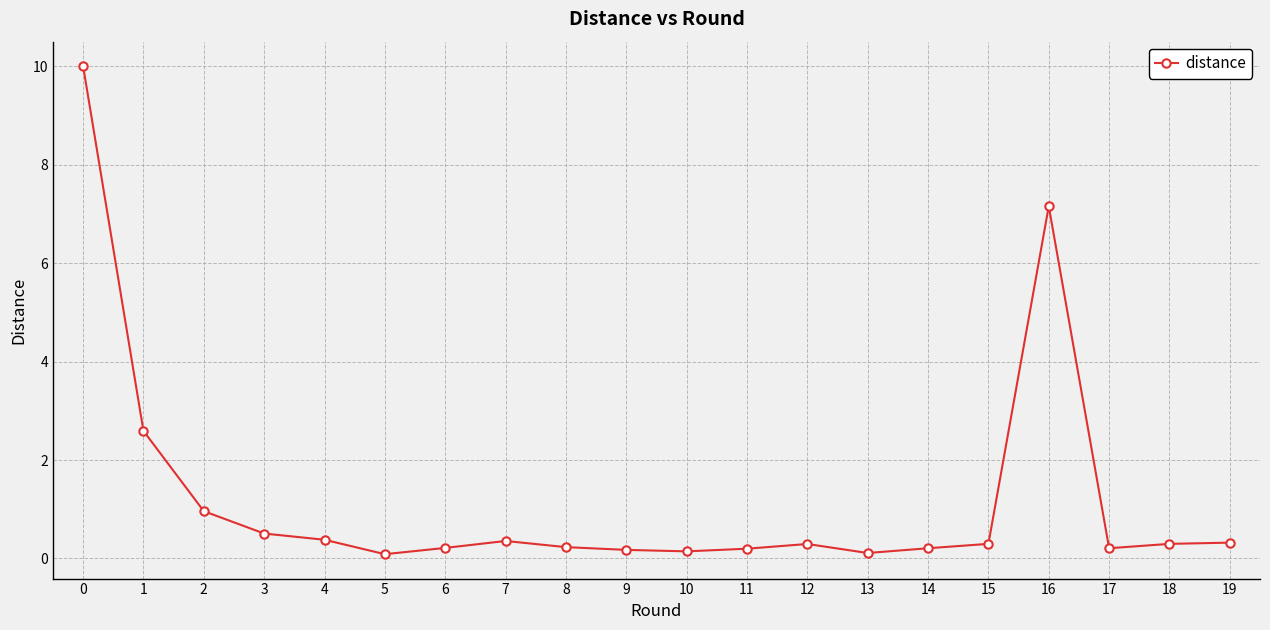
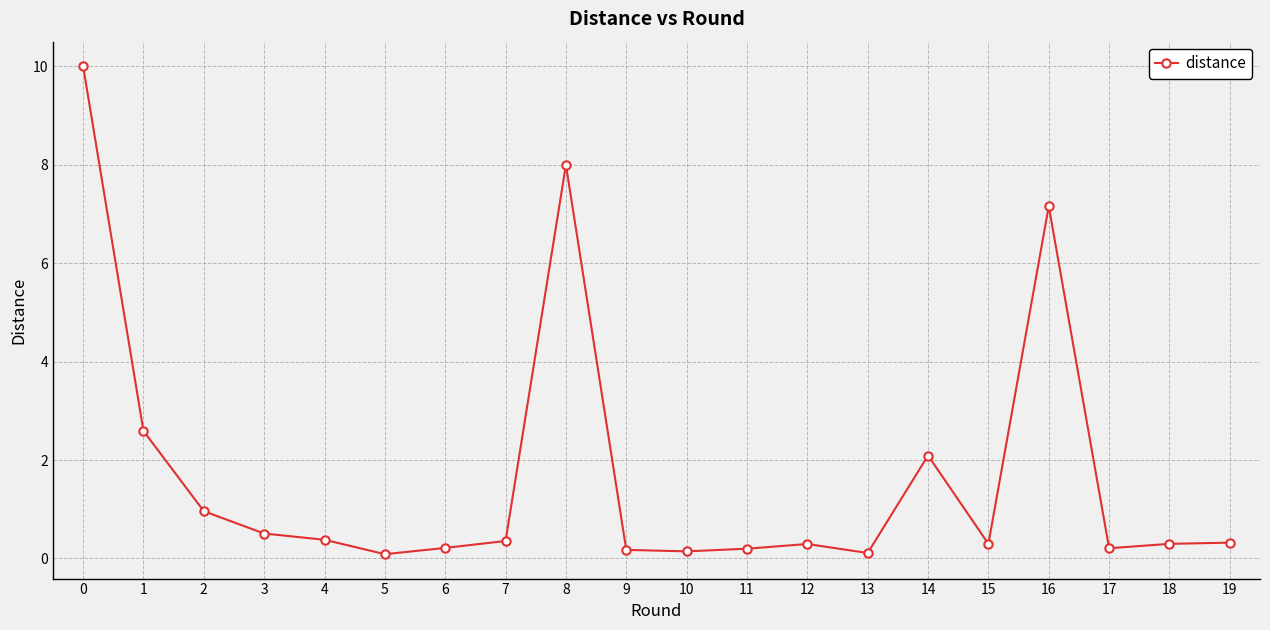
  {
    "0": 10.0,
    "1": 2.6,
    "2": 1.0,
    "3": 0.5,
    "4": 0.4,
    "5": 0.1,
    "6": 0.2,
    "7": 0.4,
-   "8": 0.2,
+   "8": 8.0,
    "9": 0.2,
    "10": 0.1,
    "11": 0.2,
    "12": 0.3,
    "13": 0.1,
-   "14": 0.2,
+   "14": 2.1,
    "15": 0.3,
    "16": 7.2,
    "17": 0.2,
    "18": 0.3,
    "19": 0.3
  }
